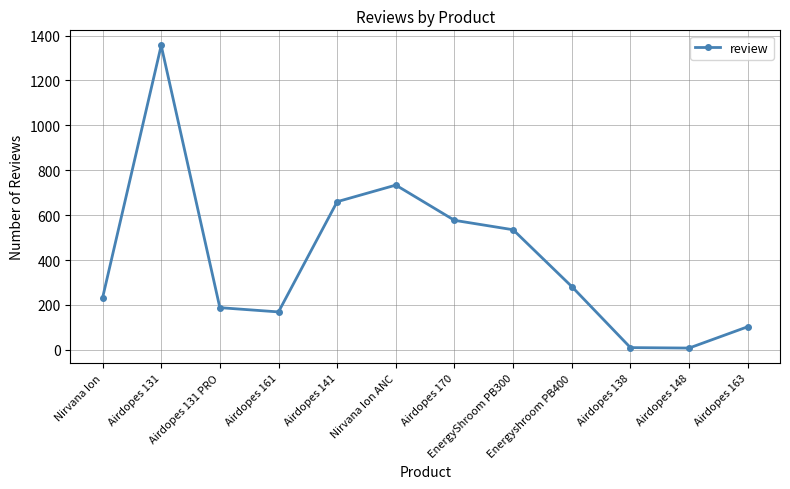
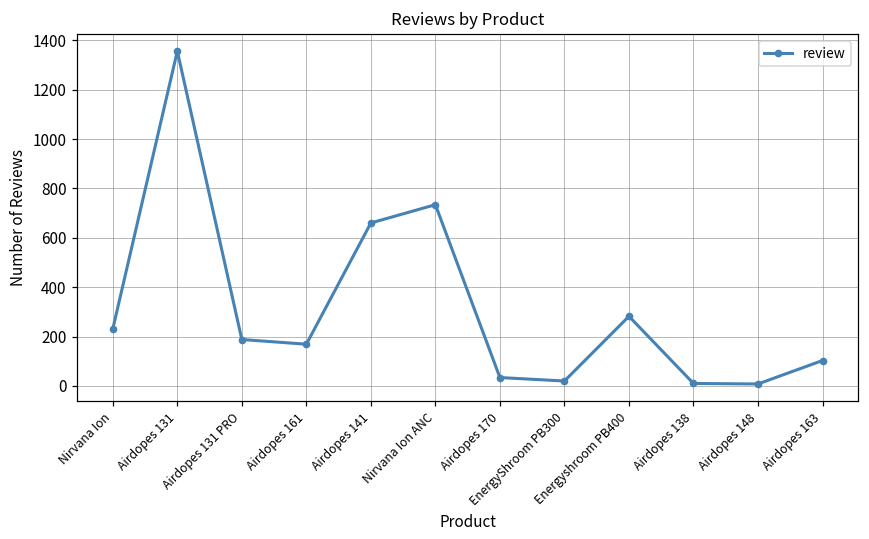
  {
    "Nirvana Ion": 230,
    "Airdopes 131": 1360,
    "Airdopes 131 PRO": 190,
    "Airdopes 161": 170,
    "Airdopes 141": 660,
    "Nirvana Ion ANC": 730,
-   "Airdopes 170": 580,
-   "EnergyShroom PB300": 540,
+   "Airdopes 170": 30,
+   "EnergyShroom PB300": 20,
    "Energyshroom PB400": 280,
    "Airdopes 138": 10,
    "Airdopes 148": 10,
    "Airdopes 163": 100
  }
